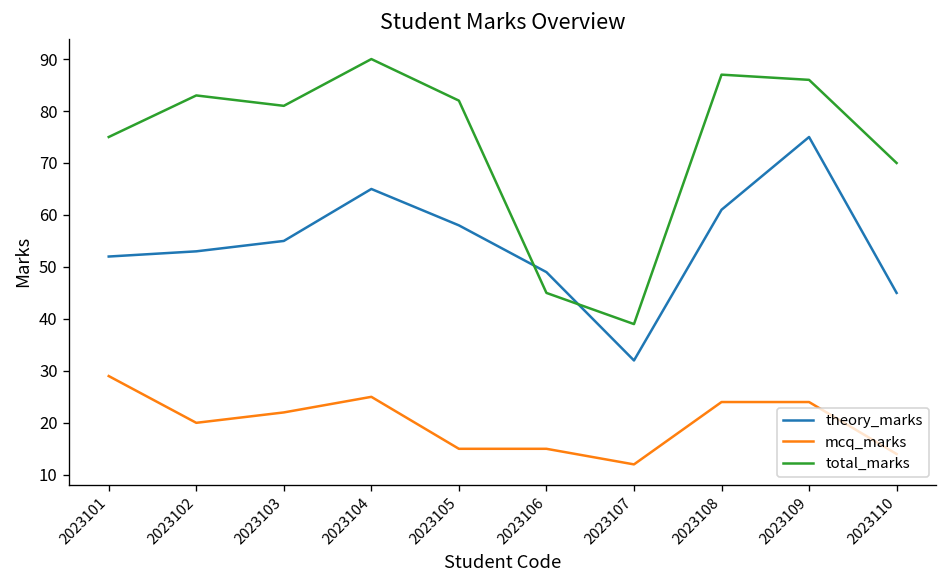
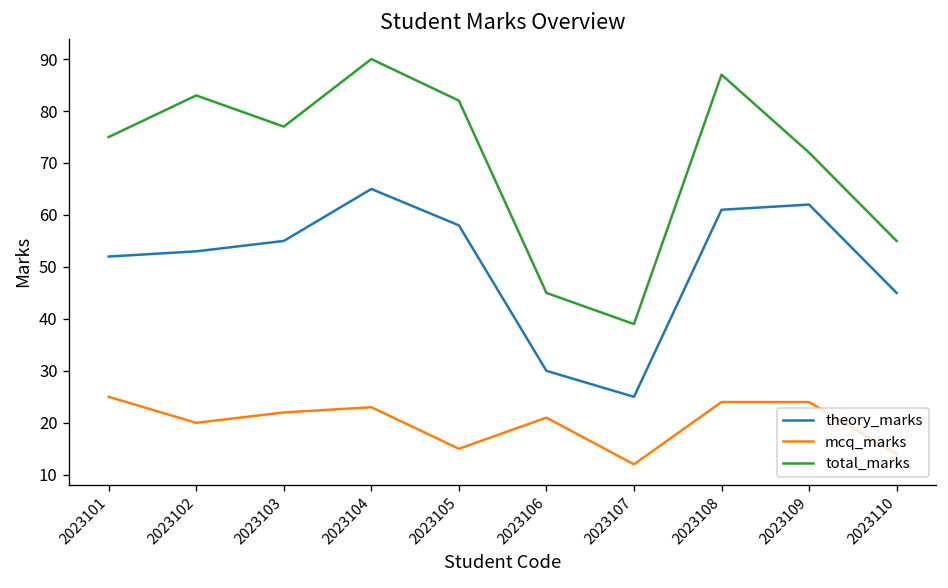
  {
    "theory_marks": {
      "2023101": 52,
      "2023102": 53,
      "2023103": 55,
      "2023104": 65,
      "2023105": 58,
-     "2023106": 49,
-     "2023107": 32,
+     "2023106": 30,
+     "2023107": 25,
      "2023108": 61,
-     "2023109": 75,
+     "2023109": 62,
      "2023110": 45
    },
    "mcq_marks": {
-     "2023101": 29,
+     "2023101": 25,
      "2023102": 20,
      "2023103": 22,
-     "2023104": 25,
+     "2023104": 23,
      "2023105": 15,
-     "2023106": 15,
+     "2023106": 21,
      "2023107": 12,
      "2023108": 24,
      "2023109": 24
    },
    "total_marks": {
      "2023101": 75,
      "2023102": 83,
-     "2023103": 81,
+     "2023103": 77,
      "2023104": 90,
      "2023105": 82,
      "2023106": 45,
      "2023107": 39,
      "2023108": 87,
-     "2023109": 86,
-     "2023110": 70
+     "2023109": 72,
+     "2023110": 55
    }
  }
